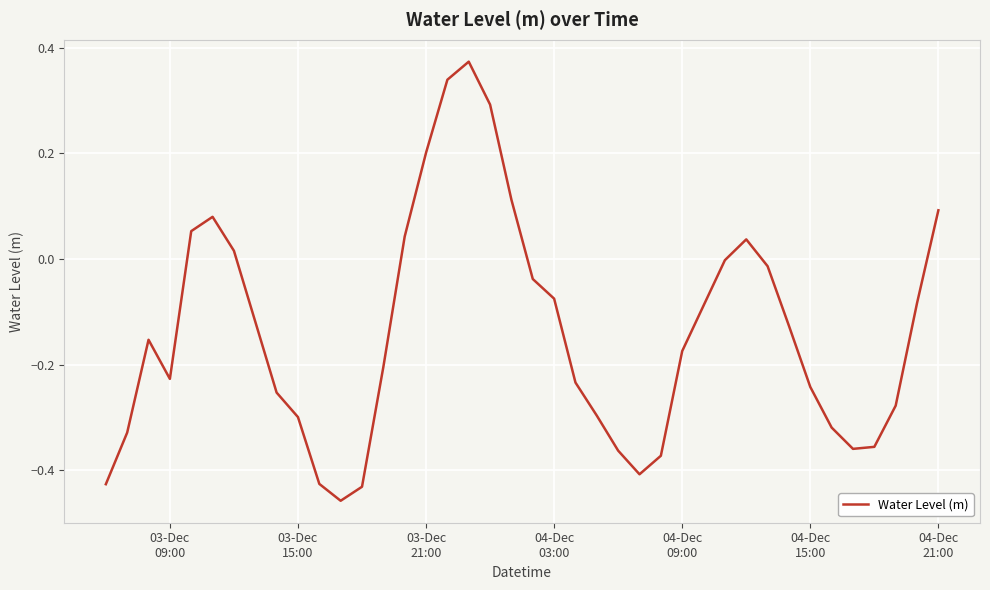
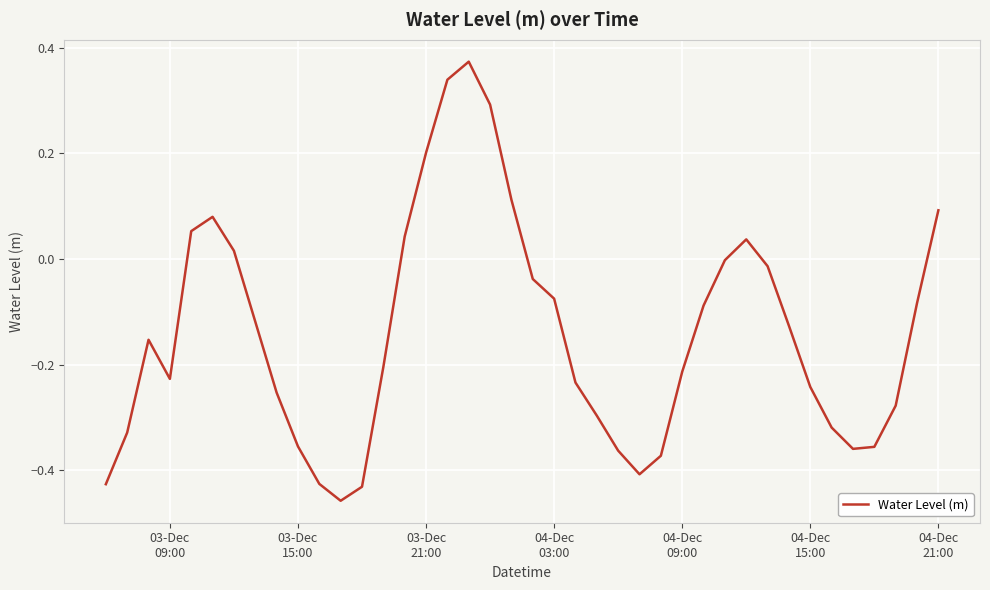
  {
    "03-Dec 09:00": -0.23,
-   "03-Dec 15:00": -0.30,
+   "03-Dec 15:00": -0.35,
    "03-Dec 21:00": 0.20,
    "04-Dec 03:00": -0.07,
-   "04-Dec 09:00": -0.17,
+   "04-Dec 09:00": -0.21,
    "04-Dec 15:00": -0.24,
    "04-Dec 21:00": 0.09
  }
